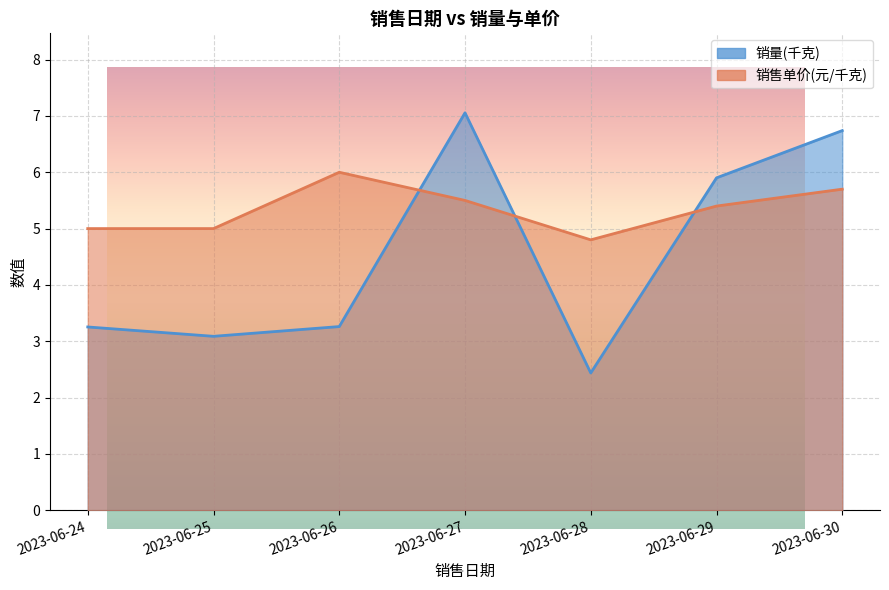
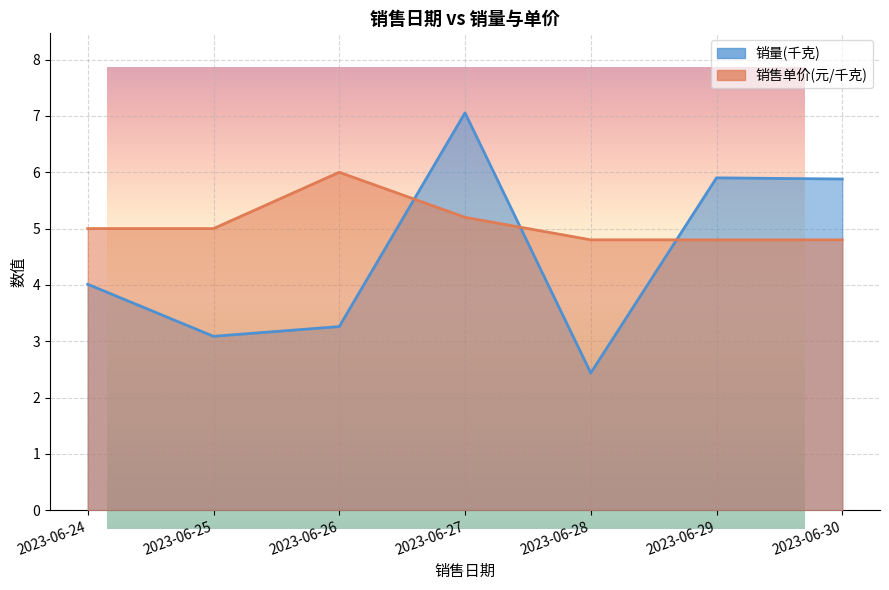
  {
    "销量(千克)": {
-     "2023-06-24": 3.3,
+     "2023-06-24": 4.0,
      "2023-06-25": 3.1,
      "2023-06-26": 3.3,
      "2023-06-27": 7.1,
      "2023-06-28": 2.4,
      "2023-06-29": 5.9,
-     "2023-06-30": 6.7
+     "2023-06-30": 5.9
    },
    "销售单价(元/千克)": {
      "2023-06-24": 5.0,
      "2023-06-25": 5.0,
      "2023-06-26": 6.0,
-     "2023-06-27": 5.5,
+     "2023-06-27": 5.2,
      "2023-06-28": 4.8,
-     "2023-06-29": 5.4,
-     "2023-06-30": 5.7
+     "2023-06-29": 4.8,
+     "2023-06-30": 4.8
    }
  }
